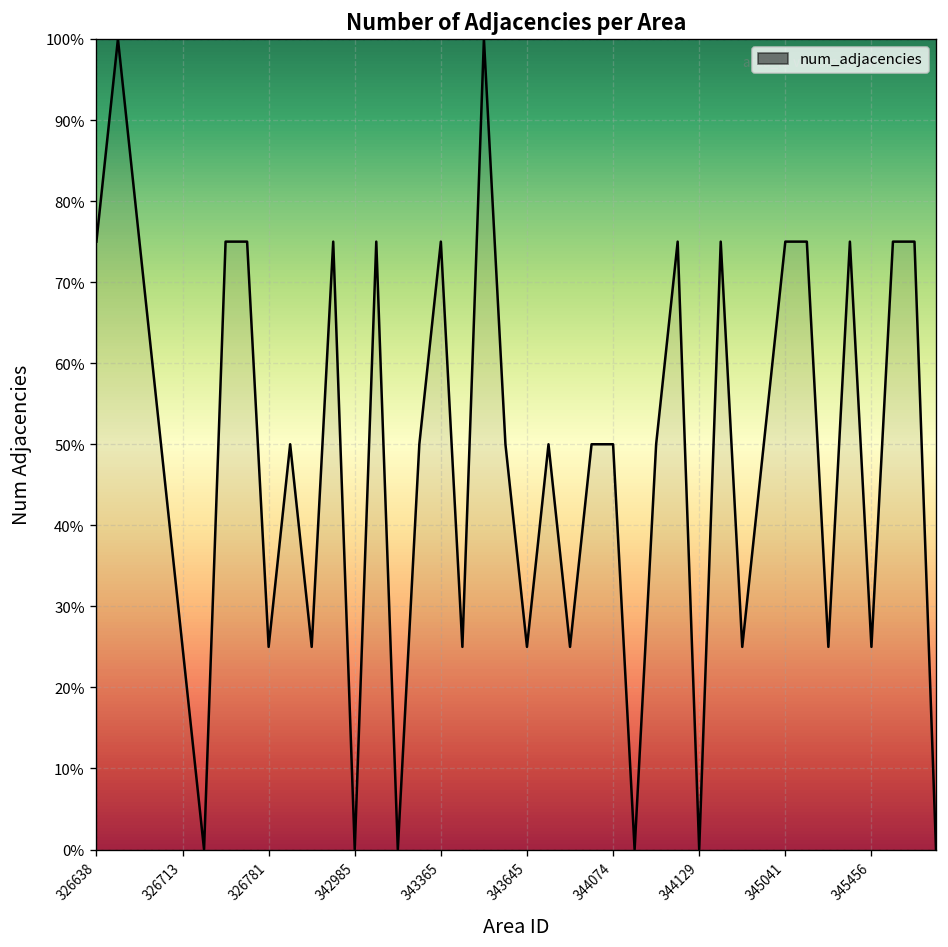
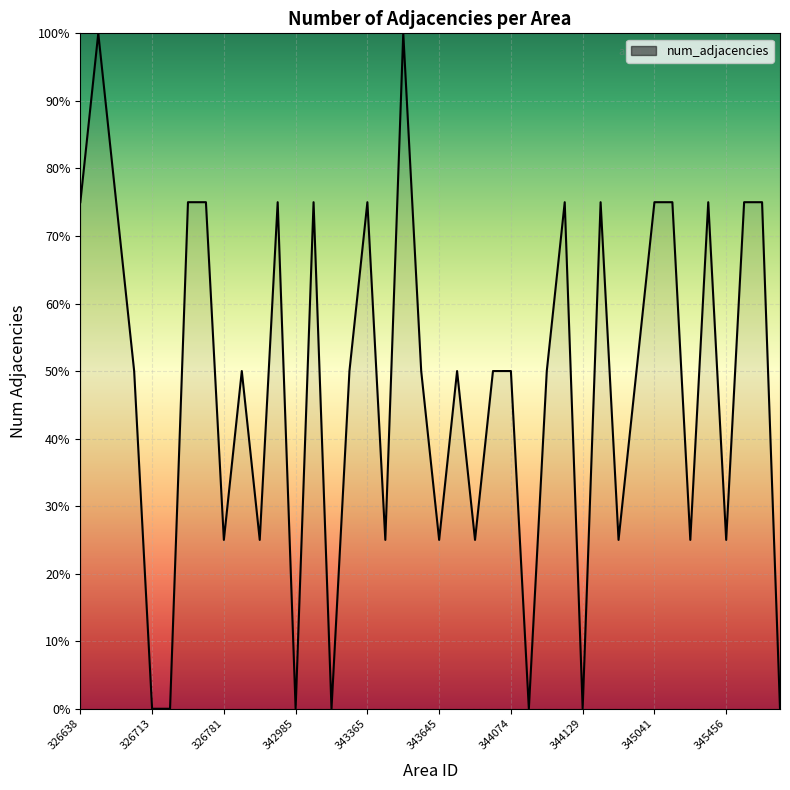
  {
    "326638": "75%",
-   "326713": "25%",
+   "326713": "0%",
    "326781": "25%",
    "342985": "0%",
    "343365": "75%",
    "343645": "25%",
    "344074": "50%",
    "344129": "0%",
    "345041": "75%",
    "345456": "25%"
  }
